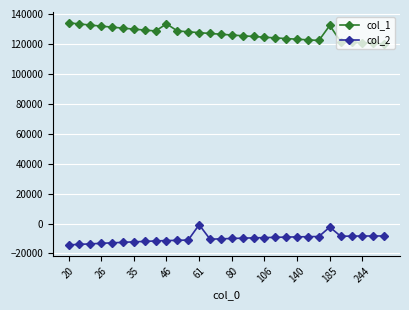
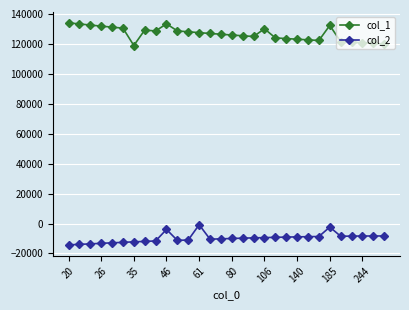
  {
    "col_1": {
-     "35": 130000,
+     "35": 119000,
      "46": 133000,
      "61": 128000,
      "80": 126000,
-     "106": 124000,
+     "106": 130000,
      "140": 123000,
      "185": 132000
    },
    "col_2": {
      "35": -12000,
-     "46": -11000,
+     "46": -4000,
      "61": -1000,
      "80": -10000,
      "106": -9000,
      "140": -9000,
      "185": -2000,
      "244": -8000
    }
  }
